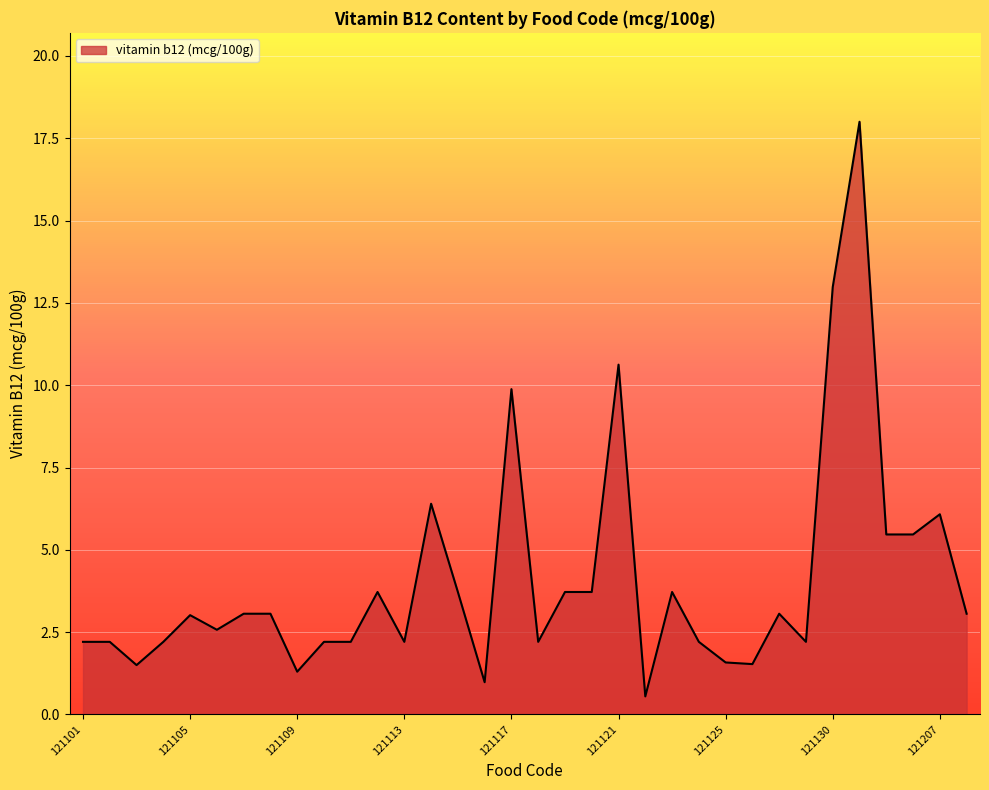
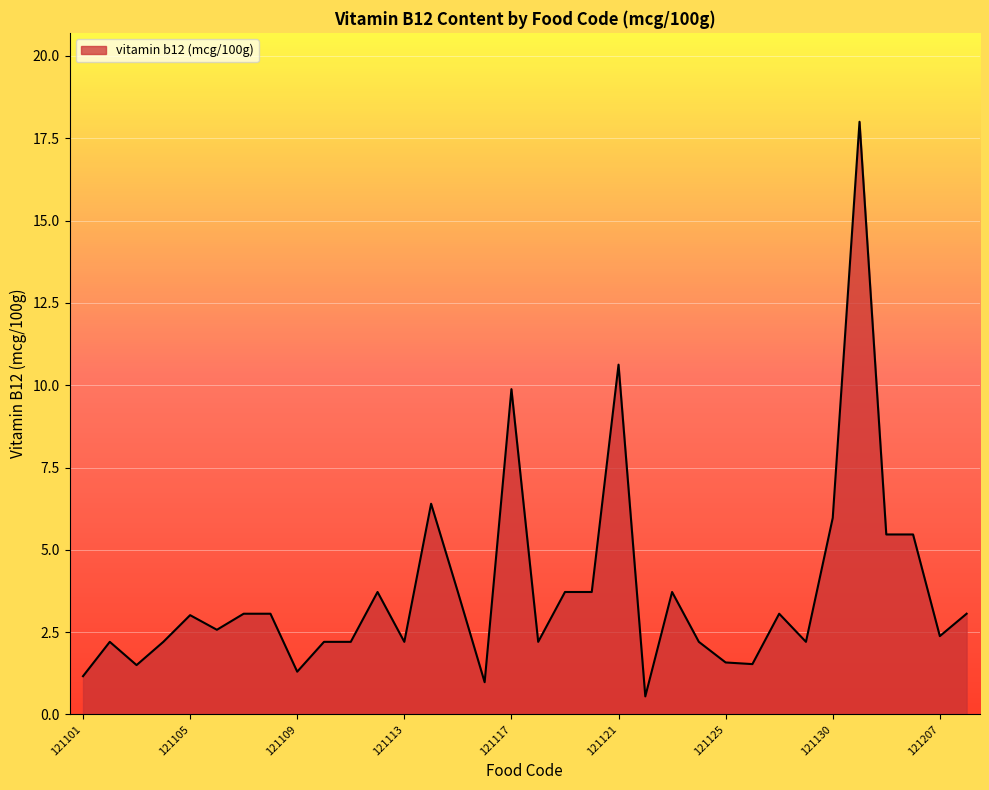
  {
-   "121101": 2.2,
+   "121101": 1.2,
    "121105": 3.0,
    "121109": 1.3,
    "121113": 2.2,
    "121117": 9.9,
    "121121": 10.6,
    "121125": 1.6,
-   "121130": 13.0,
-   "121207": 6.1
+   "121130": 6.0,
+   "121207": 2.4
  }
